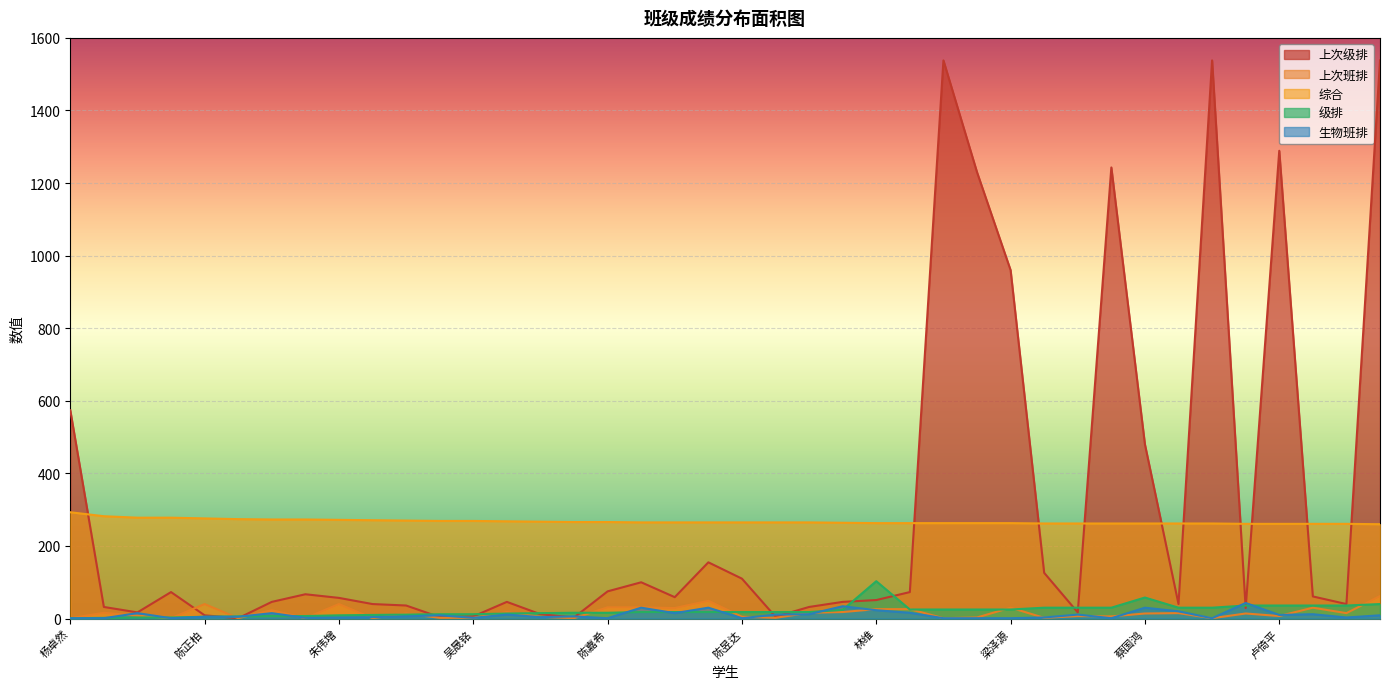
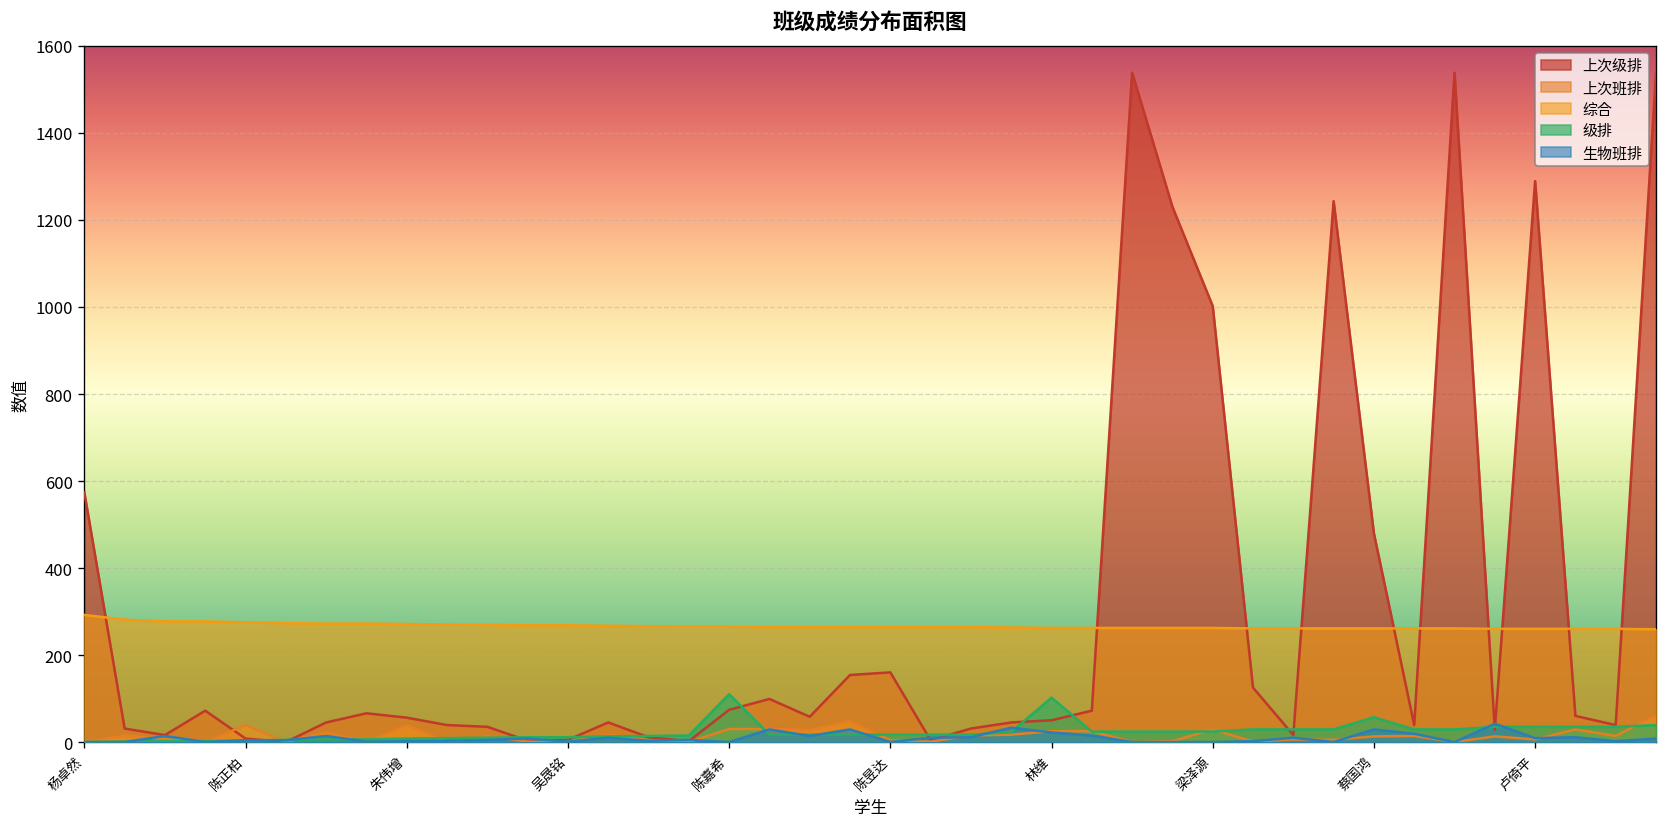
  {
    "上次级排": {
      "杨卓然": 570,
      "朱伟增": 60,
      "陈嘉希": 80,
-     "陈昱达": 110,
+     "陈昱达": 160,
      "林维": 50,
-     "梁泽源": 960,
+     "梁泽源": 1000,
      "蔡国鸿": 480,
      "卢倚平": 1290
    },
    "级排": {
-     "陈嘉希": 20,
+     "陈嘉希": 110,
      "陈昱达": 20,
      "林维": 100,
      "蔡国鸿": 60,
      "卢倚平": 40
    },
    "生物班排": {
      "陈嘉希": 0,
      "梁泽源": 0,
      "蔡国鸿": 30
    }
  }
